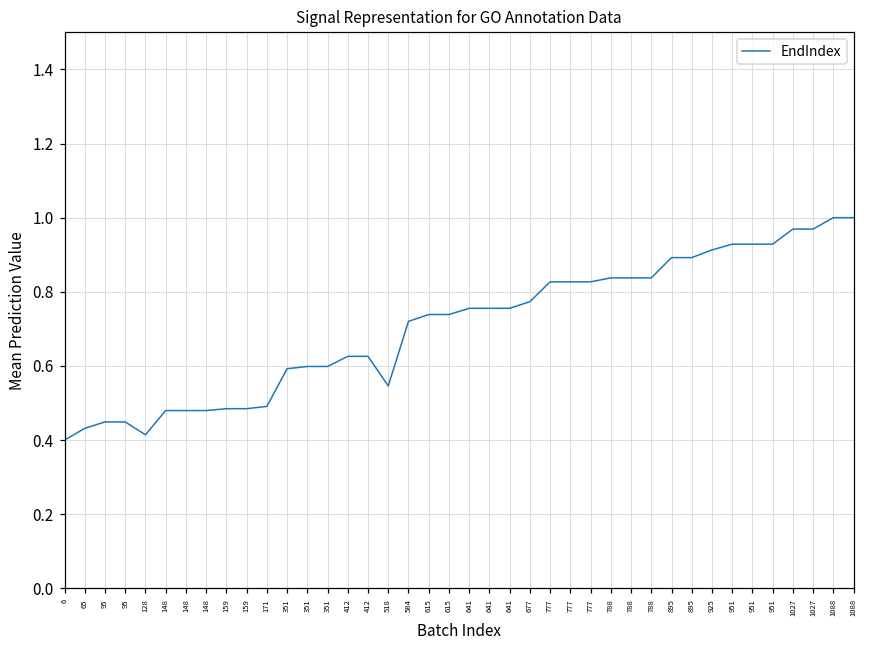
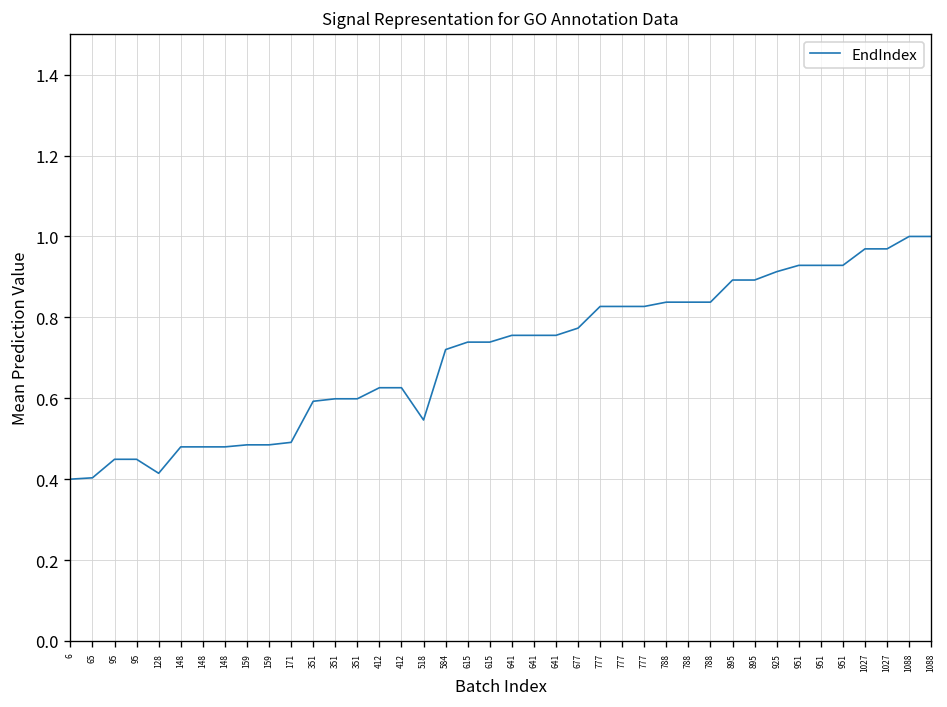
  {
    "6": 0.40,
-   "65": 0.43,
+   "65": 0.40,
    "128": 0.41,
    "171": 0.49,
    "518": 0.55,
    "584": 0.72,
    "677": 0.77,
    "925": 0.91
  }
